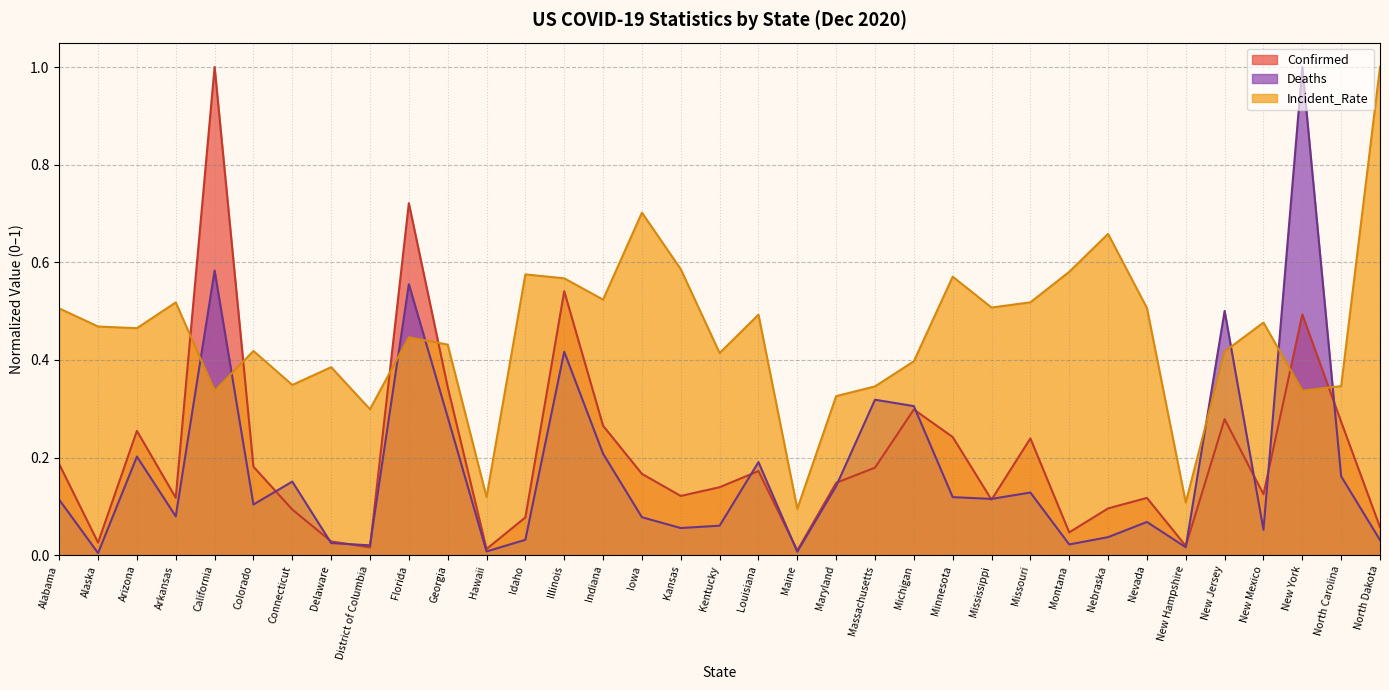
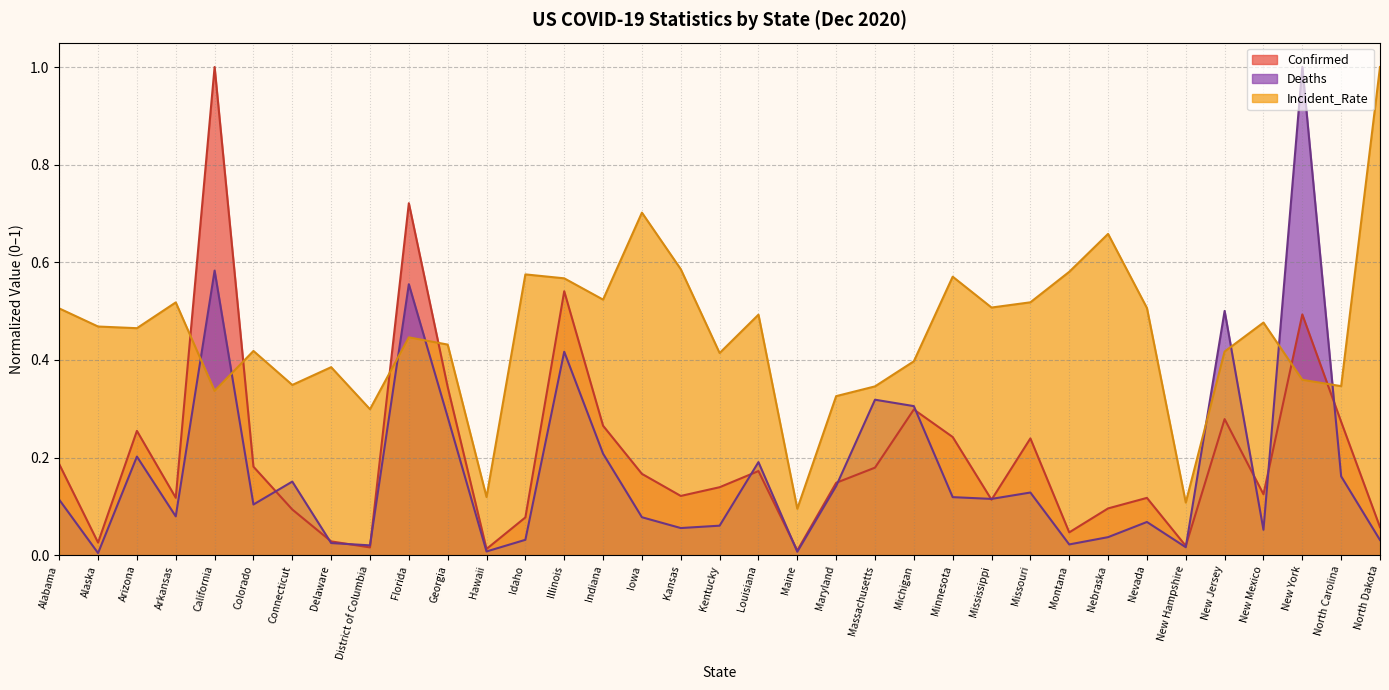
  {
    "Confirmed": {
      "Alabama": 0.19,
      "Alaska": 0.03,
      "Arizona": 0.25,
      "Arkansas": 0.12,
      "California": 1.00,
      "Colorado": 0.18,
      "Connecticut": 0.09,
      "Florida": 0.72,
      "Georgia": 0.34,
      "Idaho": 0.08,
      "Illinois": 0.54,
      "Indiana": 0.27,
      "Iowa": 0.17,
      "Kansas": 0.12,
      "Kentucky": 0.14,
      "Louisiana": 0.17,
      "Maryland": 0.15,
      "Massachusetts": 0.18,
      "Michigan": 0.30,
      "Minnesota": 0.24,
      "Missouri": 0.24,
      "Montana": 0.05,
      "Nebraska": 0.10,
      "Nevada": 0.12,
      "New Jersey": 0.28,
      "New Mexico": 0.12,
      "New York": 0.49,
      "North Carolina": 0.27,
      "North Dakota": 0.06
    },
    "Deaths": {
      "Alabama": 0.11,
      "Alaska": 0.00,
      "Arizona": 0.20,
      "Arkansas": 0.08,
      "California": 0.58,
      "Colorado": 0.10,
      "Connecticut": 0.15,
      "Florida": 0.56,
      "Georgia": 0.28,
      "Idaho": 0.03,
      "Illinois": 0.42,
      "Indiana": 0.21,
      "Iowa": 0.08,
      "Kansas": 0.06,
      "Kentucky": 0.06,
      "Louisiana": 0.19,
      "Maryland": 0.14,
      "Massachusetts": 0.32,
      "Michigan": 0.31,
      "Minnesota": 0.12,
      "Missouri": 0.13,
      "Montana": 0.02,
      "Nebraska": 0.04,
      "Nevada": 0.07,
      "New Jersey": 0.50,
      "New Mexico": 0.05,
      "North Carolina": 0.16,
      "North Dakota": 0.03
    },
    "Incident_Rate": {
      "Alabama": 0.51,
      "Alaska": 0.47,
      "Arizona": 0.46,
      "Arkansas": 0.52,
      "California": 0.34,
      "Colorado": 0.42,
      "Connecticut": 0.35,
      "Delaware": 0.39,
      "District of Columbia": 0.30,
      "Florida": 0.45,
      "Georgia": 0.43,
      "Hawaii": 0.12,
      "Idaho": 0.58,
      "Illinois": 0.57,
      "Indiana": 0.52,
      "Iowa": 0.70,
      "Kansas": 0.59,
      "Kentucky": 0.41,
      "Louisiana": 0.49,
      "Maine": 0.10,
      "Maryland": 0.33,
      "Massachusetts": 0.35,
      "Michigan": 0.40,
      "Minnesota": 0.57,
      "Mississippi": 0.51,
      "Missouri": 0.52,
      "Montana": 0.58,
      "Nebraska": 0.66,
      "Nevada": 0.51,
      "New Hampshire": 0.11,
      "New Jersey": 0.42,
      "New Mexico": 0.48,
-     "New York": 0.34,
+     "New York": 0.36,
      "North Carolina": 0.35,
      "North Dakota": 1.00
    }
  }
